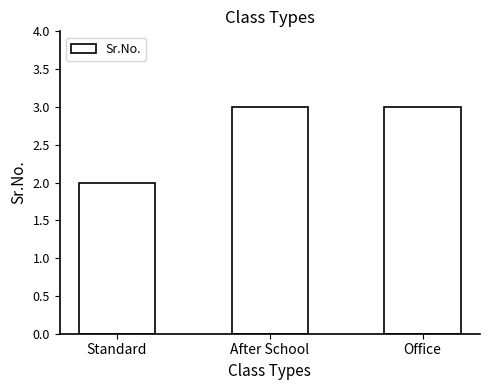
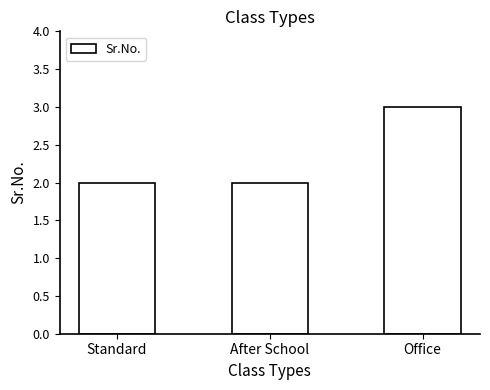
  {
    "Standard": 2,
-   "After School": 3,
+   "After School": 2,
    "Office": 3
  }
